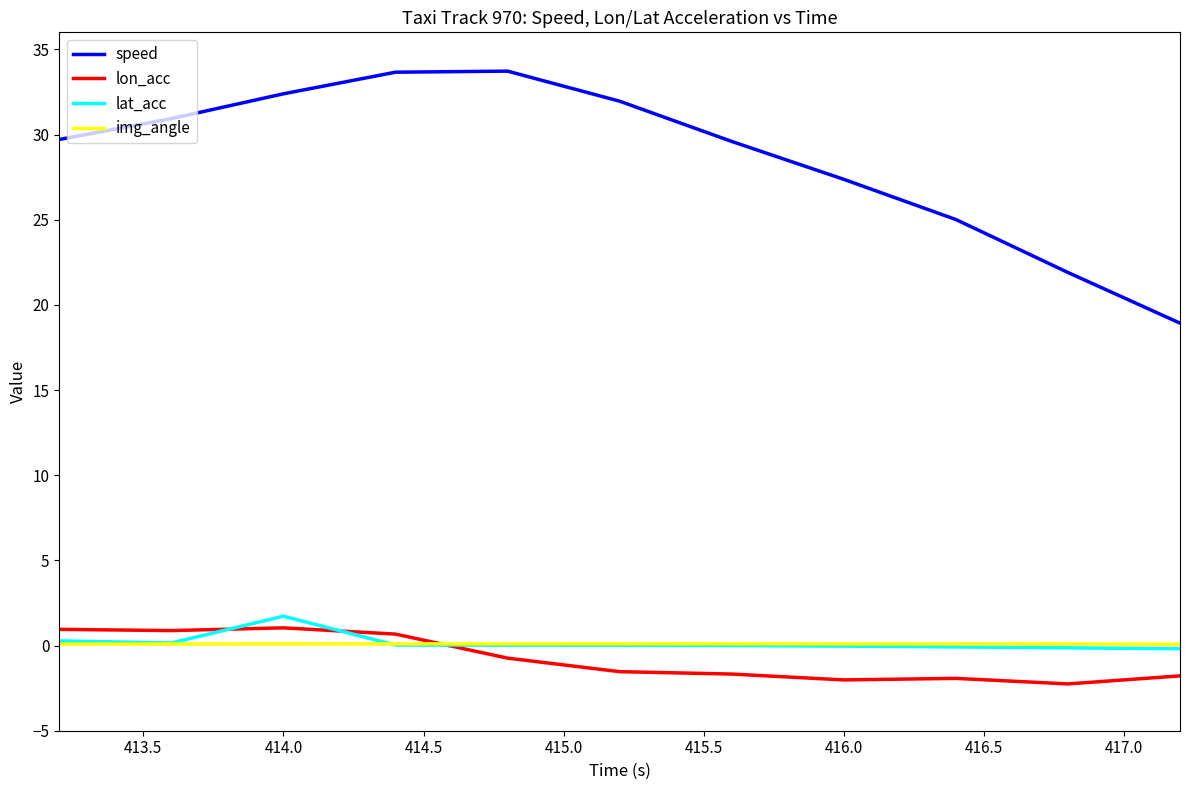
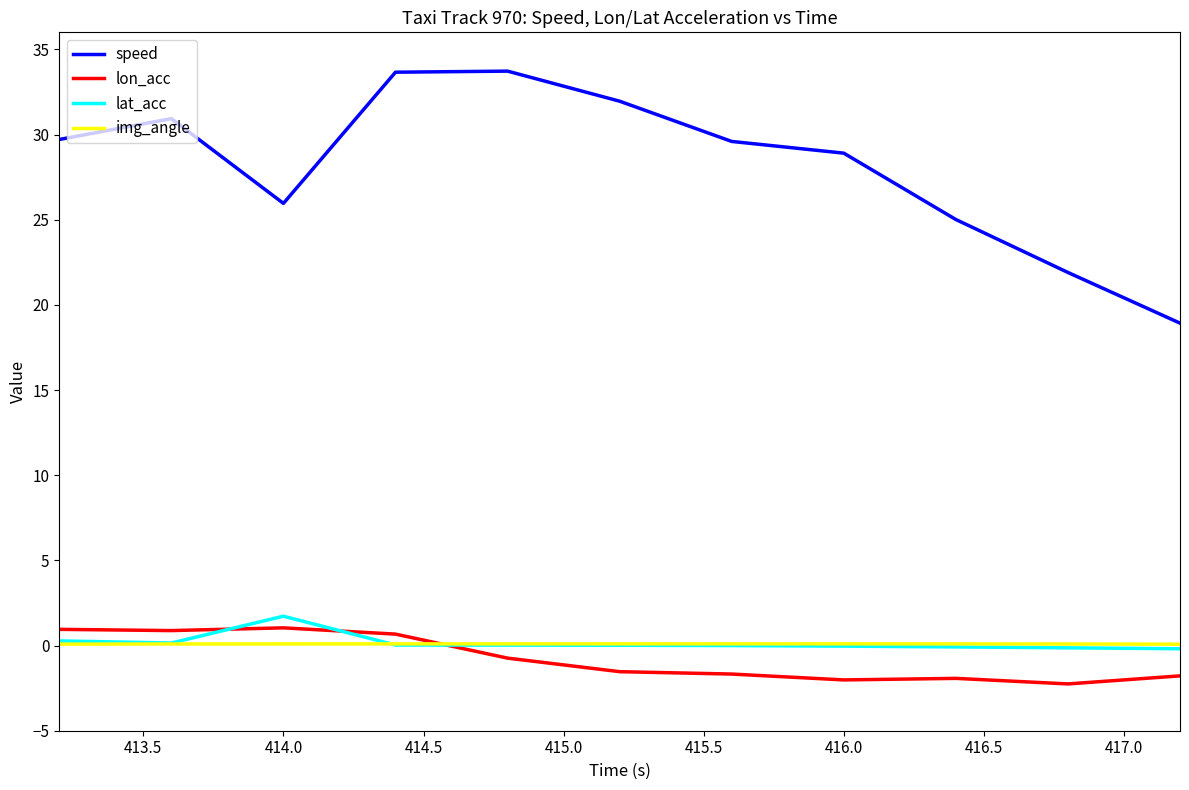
  {
    "speed": {
-     "414.0": 32.4,
-     "416.0": 27.4
+     "414.0": 26.0,
+     "416.0": 28.9
    },
    "lon_acc": {
      "414.0": 1.0,
      "416.0": -2.0
    },
    "lat_acc": {
      "414.0": 1.7
    },
    "img_angle": {
      "414.0": 0.1
    }
  }
